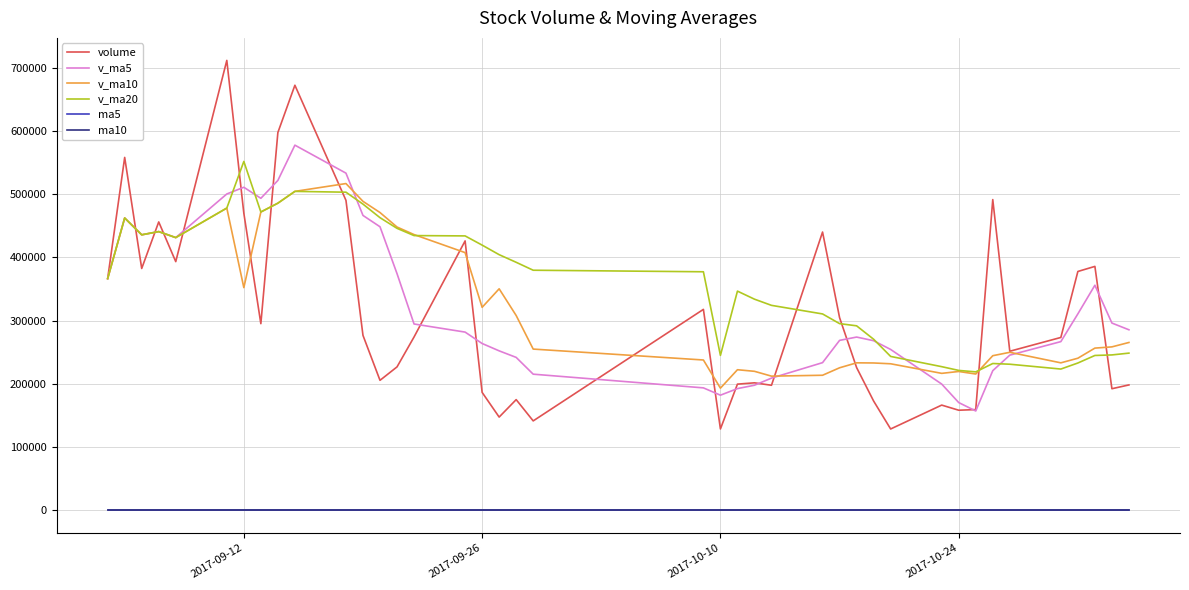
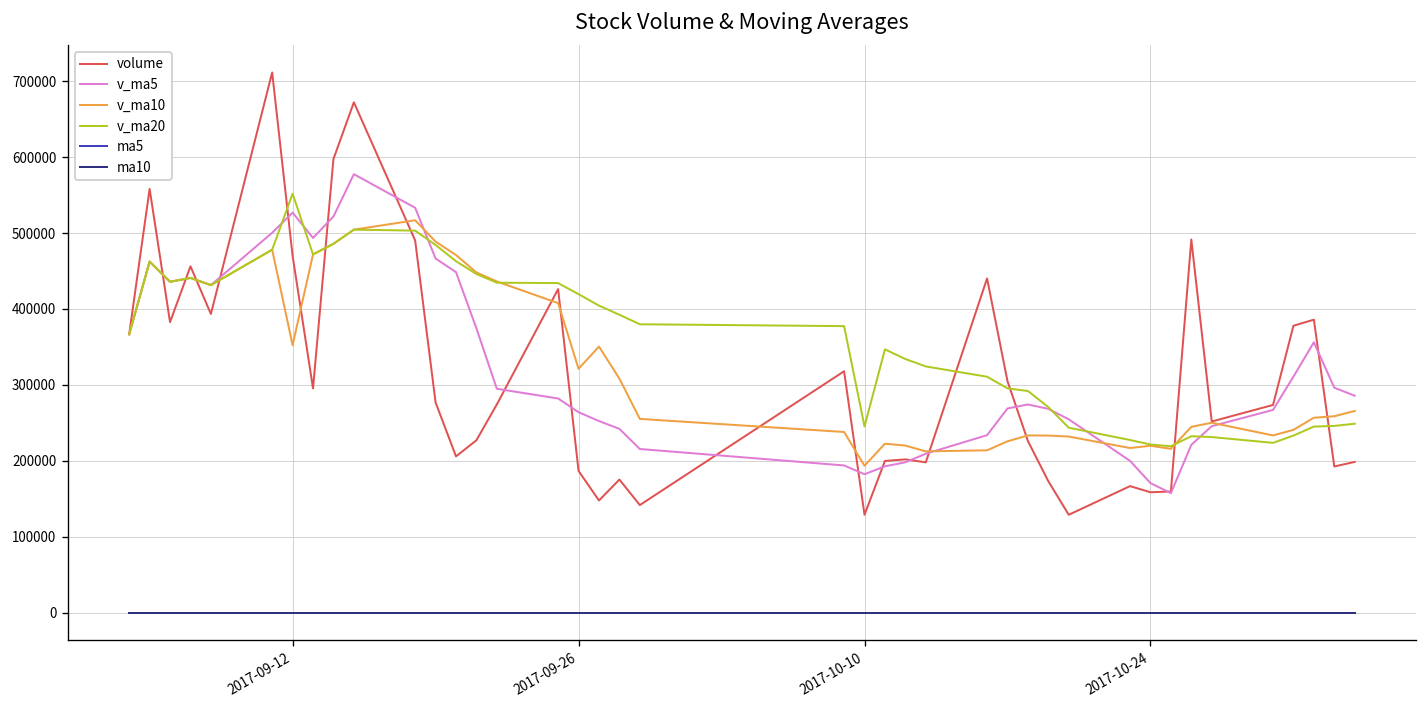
  {
    "volume": {
      "2017-09-12": 470000,
      "2017-09-26": 190000,
      "2017-10-10": 130000,
      "2017-10-24": 160000
    },
    "v_ma5": {
-     "2017-09-12": 510000,
+     "2017-09-12": 530000,
      "2017-09-26": 260000,
      "2017-10-10": 180000,
      "2017-10-24": 170000
    },
    "v_ma10": {
      "2017-09-12": 350000,
      "2017-09-26": 320000,
      "2017-10-10": 190000
    },
    "v_ma20": {
      "2017-09-12": 550000,
      "2017-09-26": 420000,
      "2017-10-10": 250000
    },
    "ma10": {
      "2017-09-12": 0,
      "2017-09-26": 0,
      "2017-10-10": 0,
      "2017-10-24": 0
    }
  }
